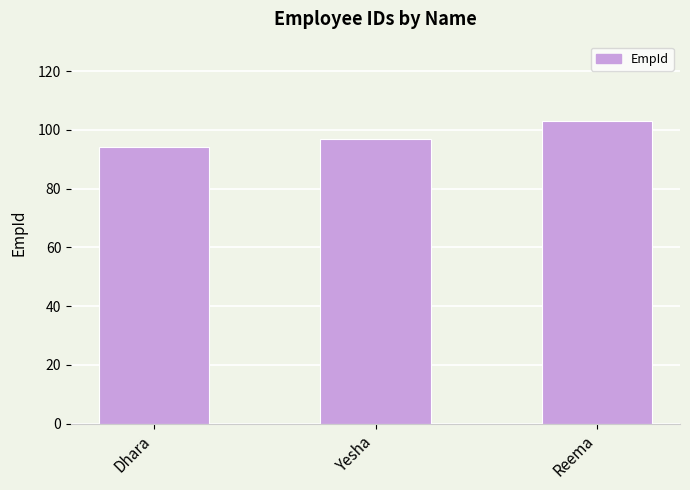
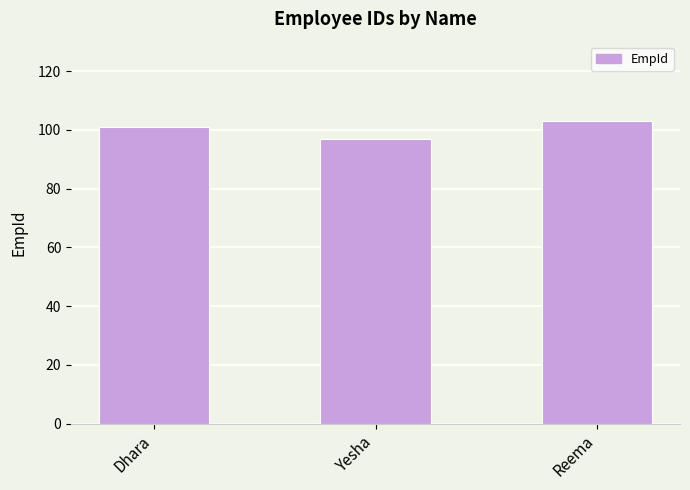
  {
-   "Dhara": 94,
+   "Dhara": 101,
    "Yesha": 97,
    "Reema": 103
  }
